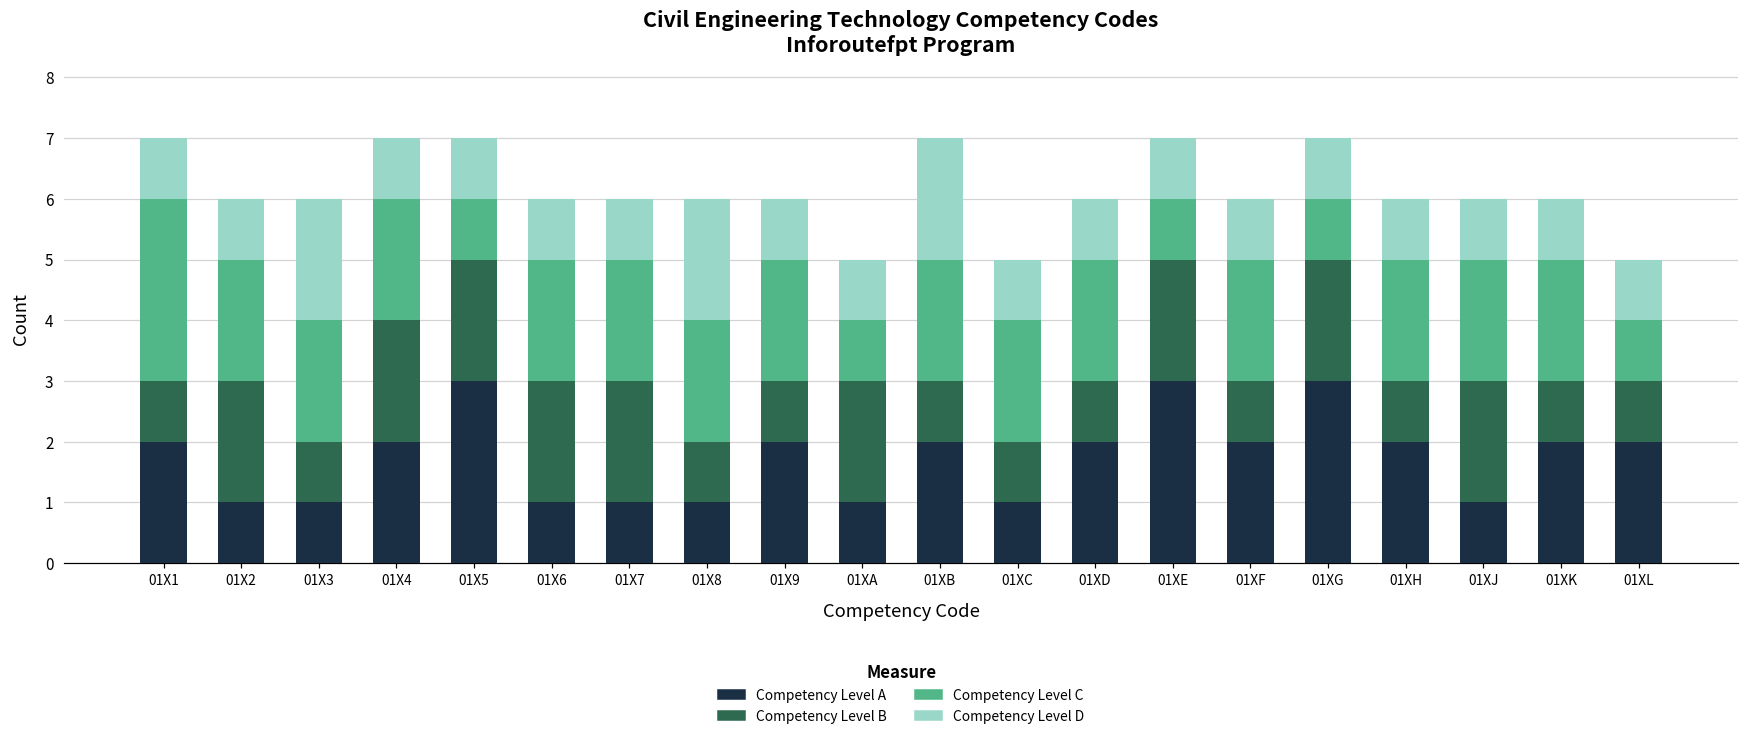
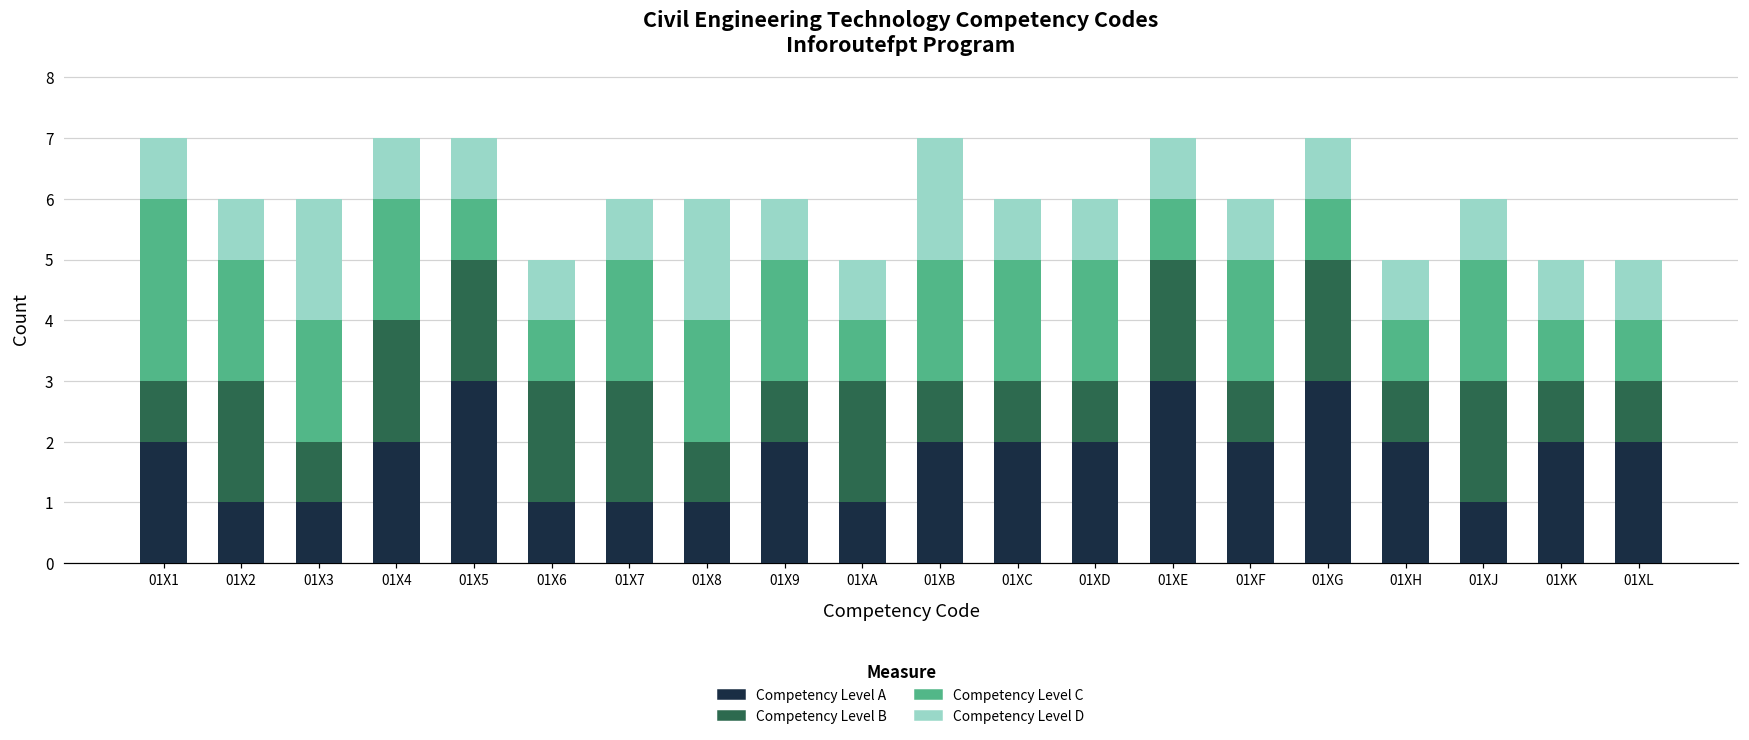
  {
    "Competency Level A": {
      "01X1": 2,
      "01X2": 1,
      "01X3": 1,
      "01X4": 2,
      "01X5": 3,
      "01X6": 1,
      "01X7": 1,
      "01X8": 1,
      "01X9": 2,
      "01XA": 1,
      "01XB": 2,
-     "01XC": 1,
+     "01XC": 2,
      "01XD": 2,
      "01XE": 3,
      "01XF": 2,
      "01XG": 3,
      "01XH": 2,
      "01XJ": 1,
      "01XK": 2,
      "01XL": 2
    },
    "Competency Level B": {
      "01X1": 1,
      "01X2": 2,
      "01X3": 1,
      "01X4": 2,
      "01X5": 2,
      "01X6": 2,
      "01X7": 2,
      "01X8": 1,
      "01X9": 1,
      "01XA": 2,
      "01XB": 1,
      "01XC": 1,
      "01XD": 1,
      "01XE": 2,
      "01XF": 1,
      "01XG": 2,
      "01XH": 1,
      "01XJ": 2,
      "01XK": 1,
      "01XL": 1
    },
    "Competency Level C": {
      "01X1": 3,
      "01X2": 2,
      "01X3": 2,
      "01X4": 2,
      "01X5": 1,
-     "01X6": 2,
+     "01X6": 1,
      "01X7": 2,
      "01X8": 2,
      "01X9": 2,
      "01XA": 1,
      "01XB": 2,
      "01XC": 2,
      "01XD": 2,
      "01XE": 1,
      "01XF": 2,
      "01XG": 1,
-     "01XH": 2,
+     "01XH": 1,
      "01XJ": 2,
-     "01XK": 2,
+     "01XK": 1,
      "01XL": 1
    },
    "Competency Level D": {
      "01X1": 1,
      "01X2": 1,
      "01X3": 2,
      "01X4": 1,
      "01X5": 1,
      "01X6": 1,
      "01X7": 1,
      "01X8": 2,
      "01X9": 1,
      "01XA": 1,
      "01XB": 2,
      "01XC": 1,
      "01XD": 1,
      "01XE": 1,
      "01XF": 1,
      "01XG": 1,
      "01XH": 1,
      "01XJ": 1,
      "01XK": 1,
      "01XL": 1
    }
  }
